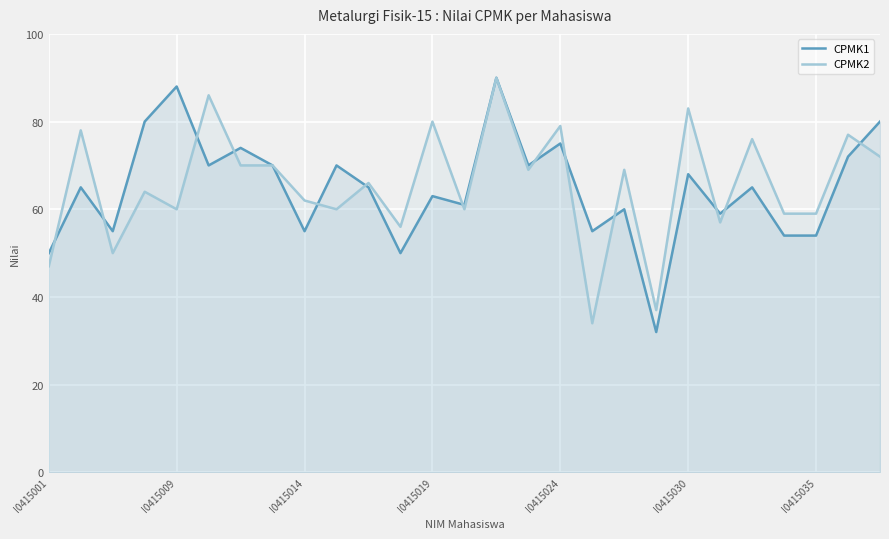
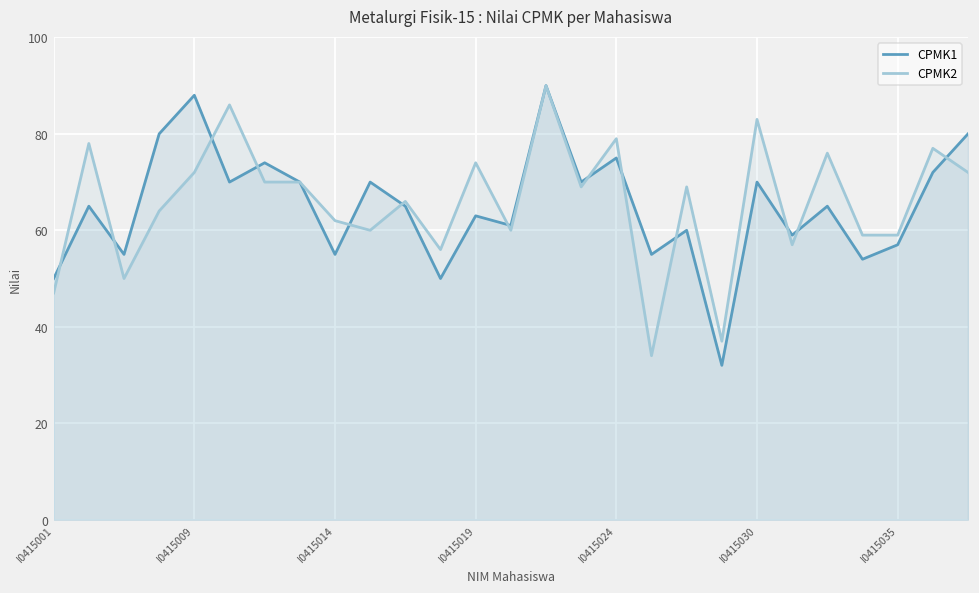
  {
    "CPMK1": {
      "I0415001": 50,
      "I0415009": 88,
      "I0415014": 55,
      "I0415019": 63,
      "I0415024": 75,
-     "I0415030": 68,
-     "I0415035": 54
+     "I0415030": 70,
+     "I0415035": 57
    },
    "CPMK2": {
      "I0415001": 47,
-     "I0415009": 60,
+     "I0415009": 72,
      "I0415014": 62,
-     "I0415019": 80,
+     "I0415019": 74,
      "I0415024": 79,
      "I0415030": 83,
      "I0415035": 59
    }
  }
